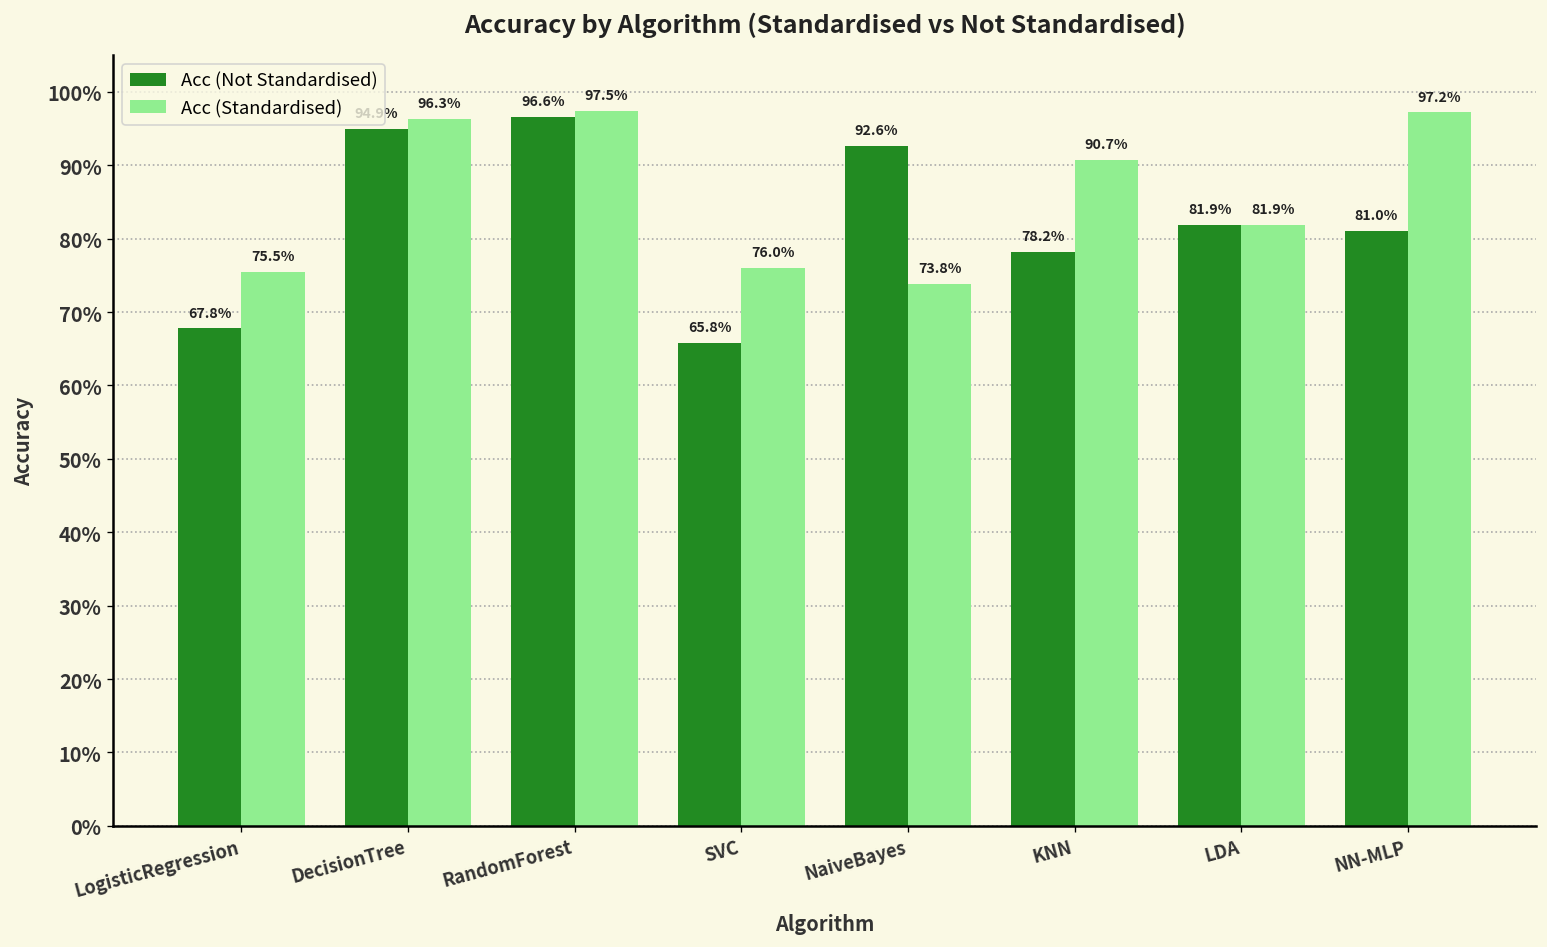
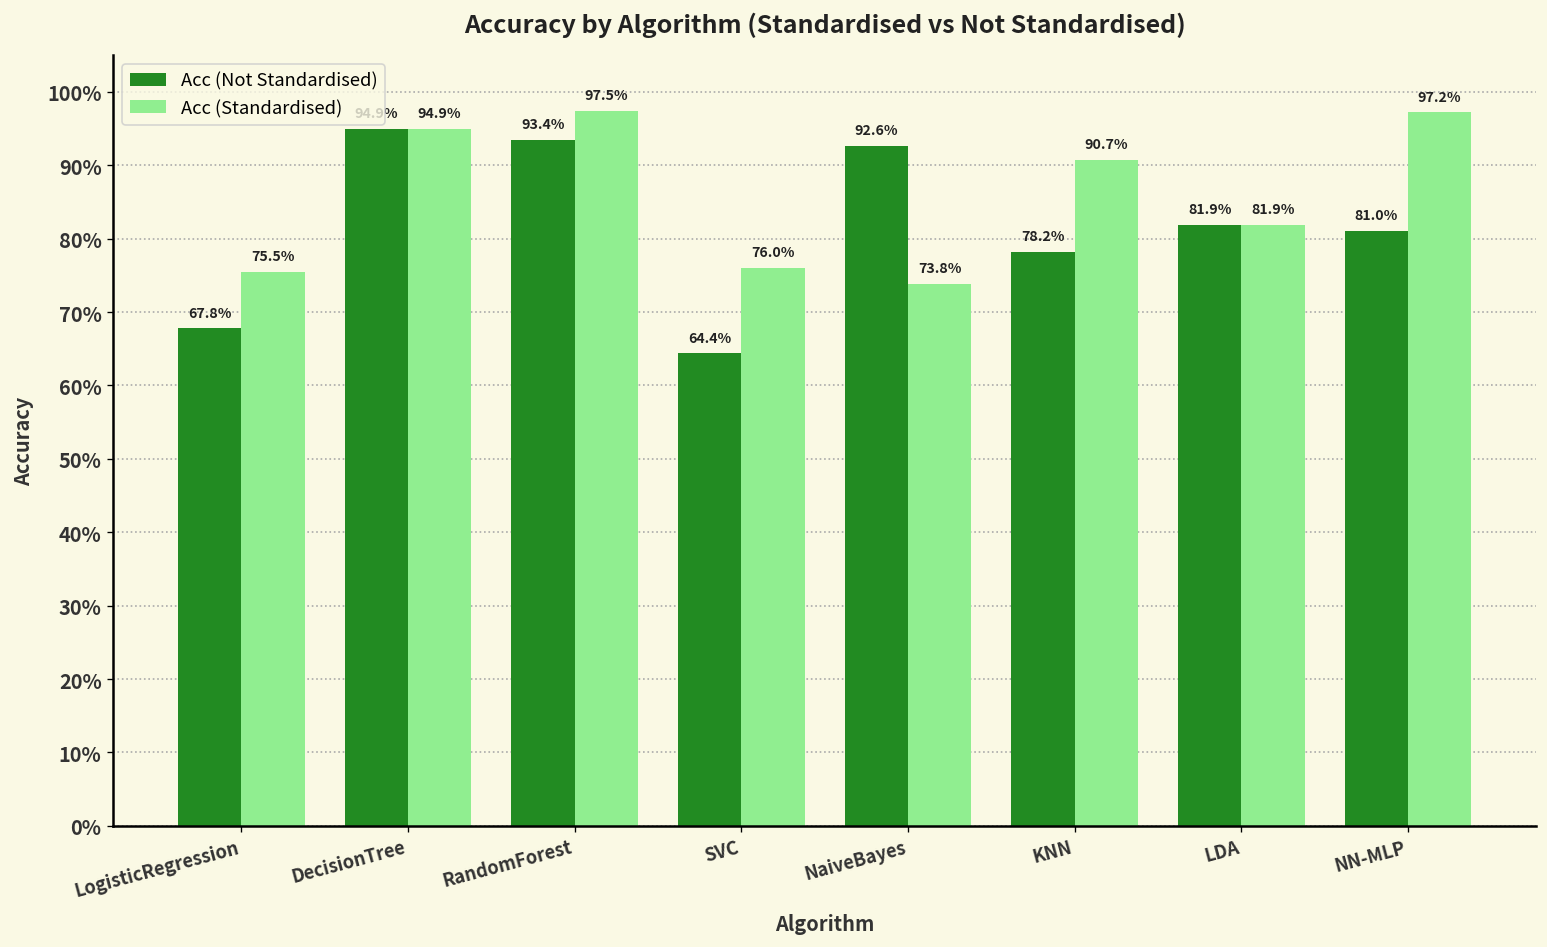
  {
    "Acc (Not Standardised)": {
      "LogisticRegression": "67.8%",
-     "RandomForest": "96.6%",
-     "SVC": "65.8%",
+     "RandomForest": "93.4%",
+     "SVC": "64.4%",
      "NaiveBayes": "92.6%",
      "KNN": "78.2%",
      "LDA": "81.9%",
      "NN-MLP": "81.0%"
    },
    "Acc (Standardised)": {
      "LogisticRegression": "75.5%",
-     "DecisionTree": "96.3%",
+     "DecisionTree": "94.9%",
      "RandomForest": "97.5%",
      "SVC": "76.0%",
      "NaiveBayes": "73.8%",
      "KNN": "90.7%",
      "LDA": "81.9%",
      "NN-MLP": "97.2%"
    }
  }
